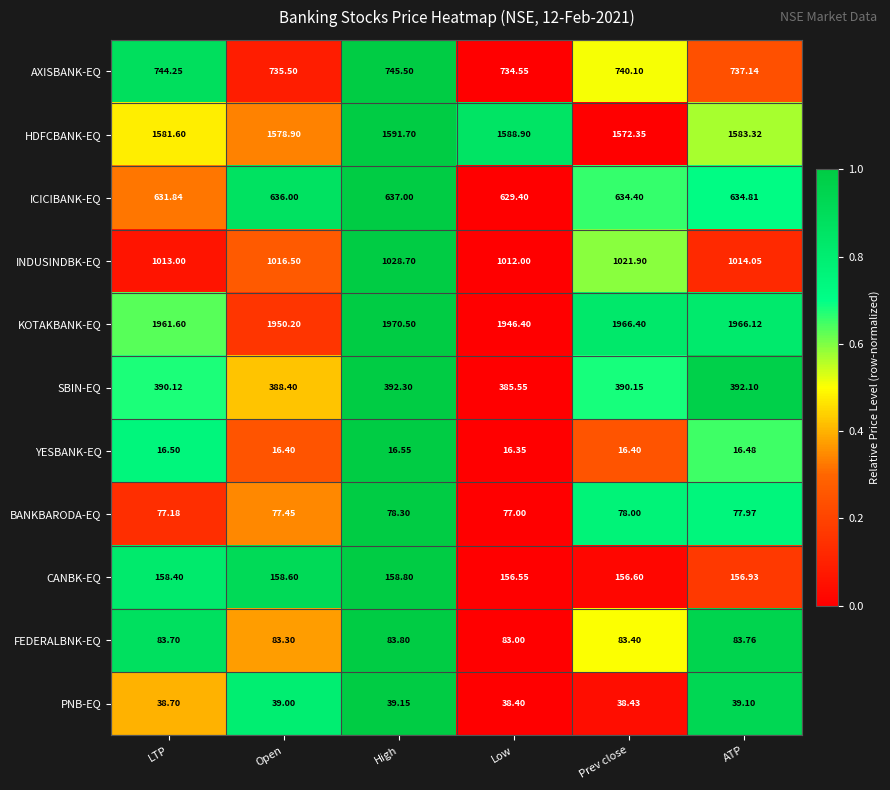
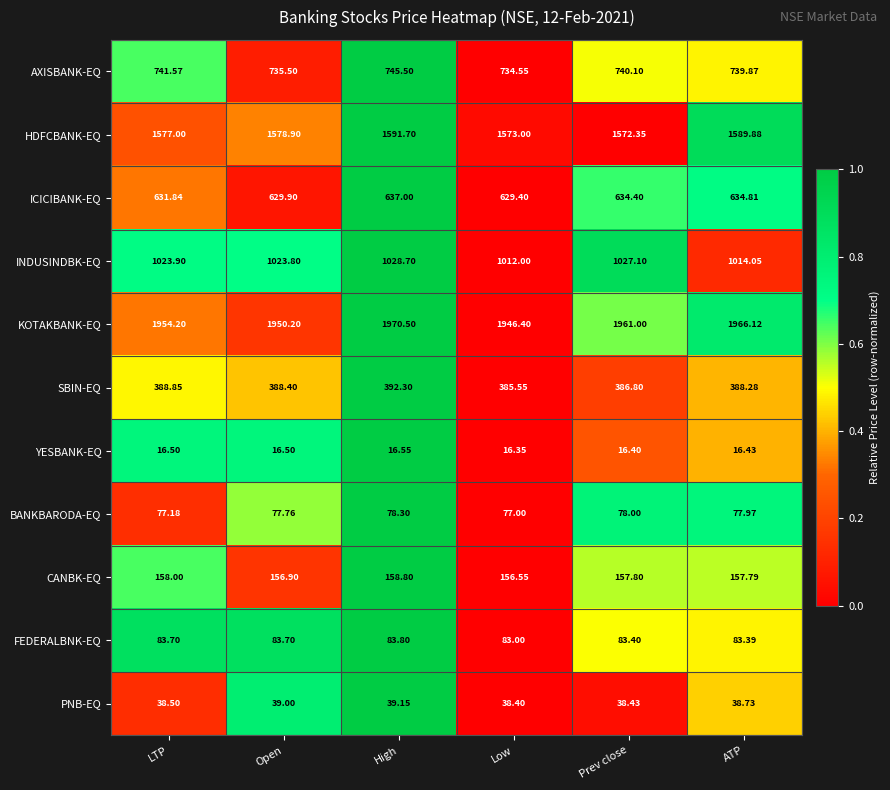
  {
    "AXISBANK-EQ": {
-     "LTP": 744.25,
+     "LTP": 741.57,
      "Open": 735.50,
      "High": 745.50,
      "Low": 734.55,
      "Prev close": 740.10,
-     "ATP": 737.14
+     "ATP": 739.87
    },
    "HDFCBANK-EQ": {
-     "LTP": 1581.60,
+     "LTP": 1577.00,
      "Open": 1578.90,
      "High": 1591.70,
-     "Low": 1588.90,
+     "Low": 1573.00,
      "Prev close": 1572.35,
-     "ATP": 1583.32
+     "ATP": 1589.88
    },
    "ICICIBANK-EQ": {
      "LTP": 631.84,
-     "Open": 636.00,
+     "Open": 629.90,
      "High": 637.00,
      "Low": 629.40,
      "Prev close": 634.40,
      "ATP": 634.81
    },
    "INDUSINDBK-EQ": {
-     "LTP": 1013.00,
-     "Open": 1016.50,
+     "LTP": 1023.90,
+     "Open": 1023.80,
      "High": 1028.70,
      "Low": 1012.00,
-     "Prev close": 1021.90,
+     "Prev close": 1027.10,
      "ATP": 1014.05
    },
    "KOTAKBANK-EQ": {
-     "LTP": 1961.60,
+     "LTP": 1954.20,
      "Open": 1950.20,
      "High": 1970.50,
      "Low": 1946.40,
-     "Prev close": 1966.40,
+     "Prev close": 1961.00,
      "ATP": 1966.12
    },
    "SBIN-EQ": {
-     "LTP": 390.12,
+     "LTP": 388.85,
      "Open": 388.40,
      "High": 392.30,
      "Low": 385.55,
-     "Prev close": 390.15,
-     "ATP": 392.10
+     "Prev close": 386.80,
+     "ATP": 388.28
    },
    "YESBANK-EQ": {
      "LTP": 16.50,
-     "Open": 16.40,
+     "Open": 16.50,
      "High": 16.55,
      "Low": 16.35,
      "Prev close": 16.40,
-     "ATP": 16.48
+     "ATP": 16.43
    },
    "BANKBARODA-EQ": {
      "LTP": 77.18,
-     "Open": 77.45,
+     "Open": 77.76,
      "High": 78.30,
      "Low": 77.00,
      "Prev close": 78.00,
      "ATP": 77.97
    },
    "CANBK-EQ": {
-     "LTP": 158.40,
-     "Open": 158.60,
+     "LTP": 158.00,
+     "Open": 156.90,
      "High": 158.80,
      "Low": 156.55,
-     "Prev close": 156.60,
-     "ATP": 156.93
+     "Prev close": 157.80,
+     "ATP": 157.79
    },
    "FEDERALBNK-EQ": {
      "LTP": 83.70,
-     "Open": 83.30,
+     "Open": 83.70,
      "High": 83.80,
      "Low": 83.00,
      "Prev close": 83.40,
-     "ATP": 83.76
+     "ATP": 83.39
    },
    "PNB-EQ": {
-     "LTP": 38.70,
+     "LTP": 38.50,
      "Open": 39.00,
      "High": 39.15,
      "Low": 38.40,
      "Prev close": 38.43,
-     "ATP": 39.10
+     "ATP": 38.73
    }
  }
